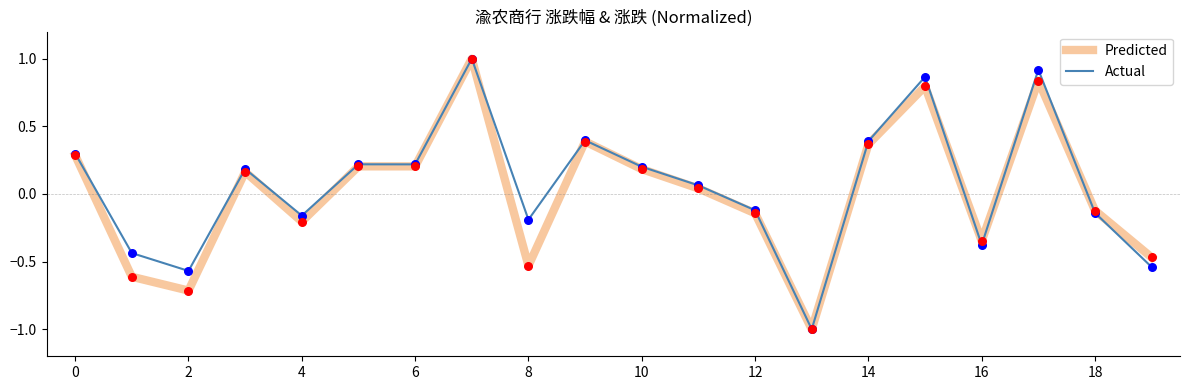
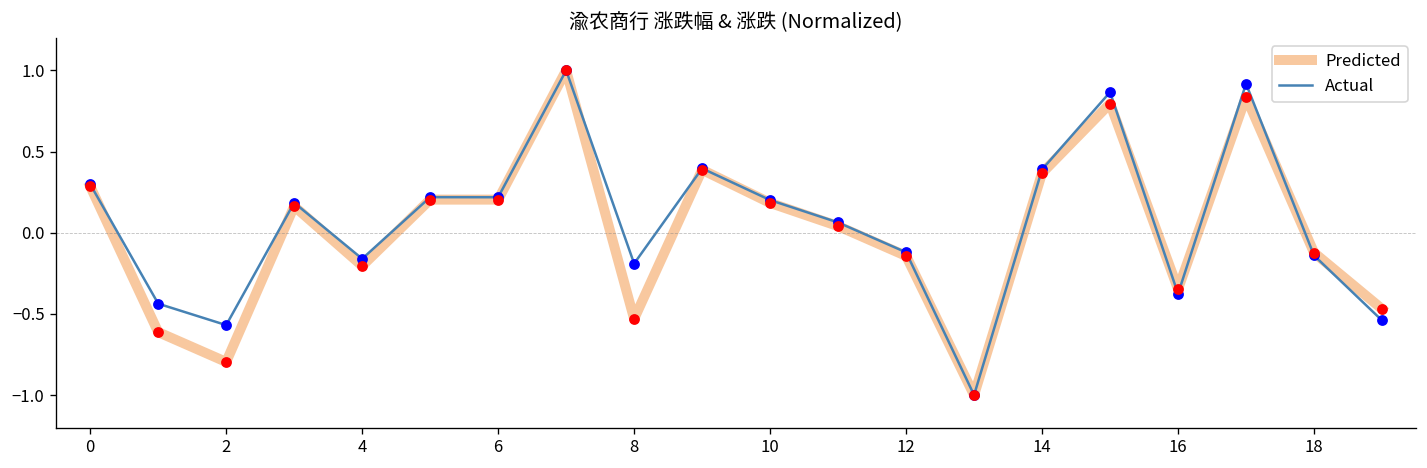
  {
    "Predicted": {
-     "2": -0.71,
+     "2": -0.80,
      "4": -0.20,
      "8": -0.53,
      "12": -0.14,
      "14": 0.37,
      "16": -0.35
    },
    "Actual": {
      "2": -0.57,
      "4": -0.16,
      "8": -0.19,
      "12": -0.12,
      "14": 0.39,
      "16": -0.38
    }
  }
